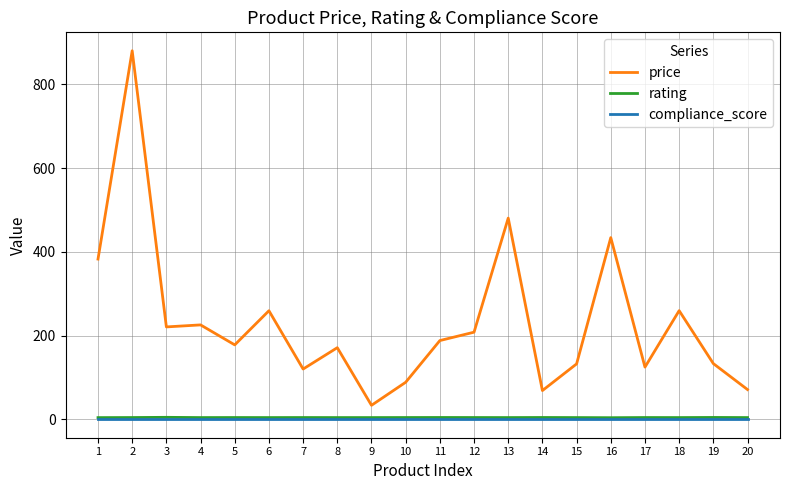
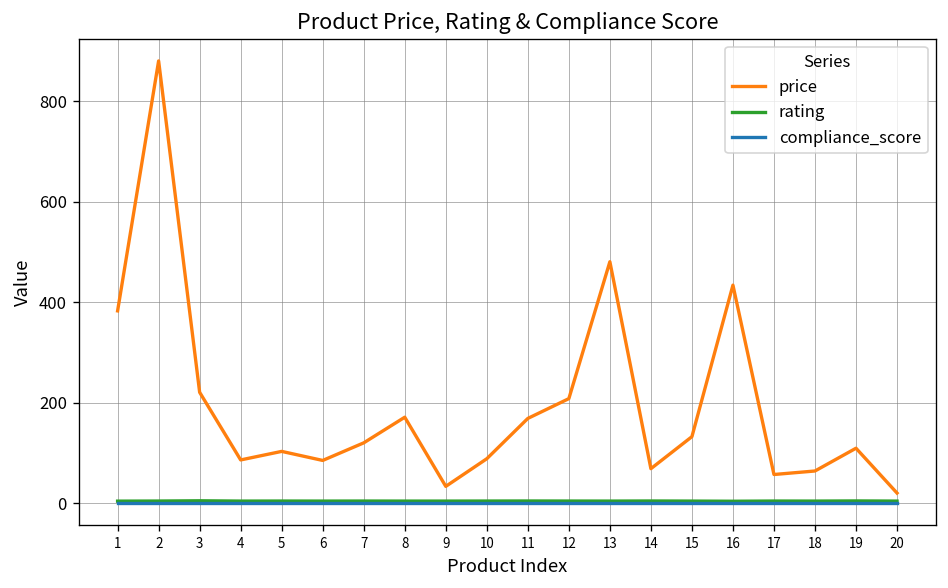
  {
    "price": {
      "1": 380,
      "2": 880,
      "3": 220,
-     "4": 230,
-     "5": 180,
-     "6": 260,
+     "4": 90,
+     "5": 100,
+     "6": 90,
      "7": 120,
      "8": 170,
      "9": 30,
      "10": 90,
-     "11": 190,
+     "11": 170,
      "12": 210,
      "13": 480,
      "14": 70,
      "15": 130,
      "16": 430,
-     "17": 120,
-     "18": 260,
-     "19": 130,
-     "20": 70
+     "17": 60,
+     "18": 60,
+     "19": 110,
+     "20": 20
    }
  }
